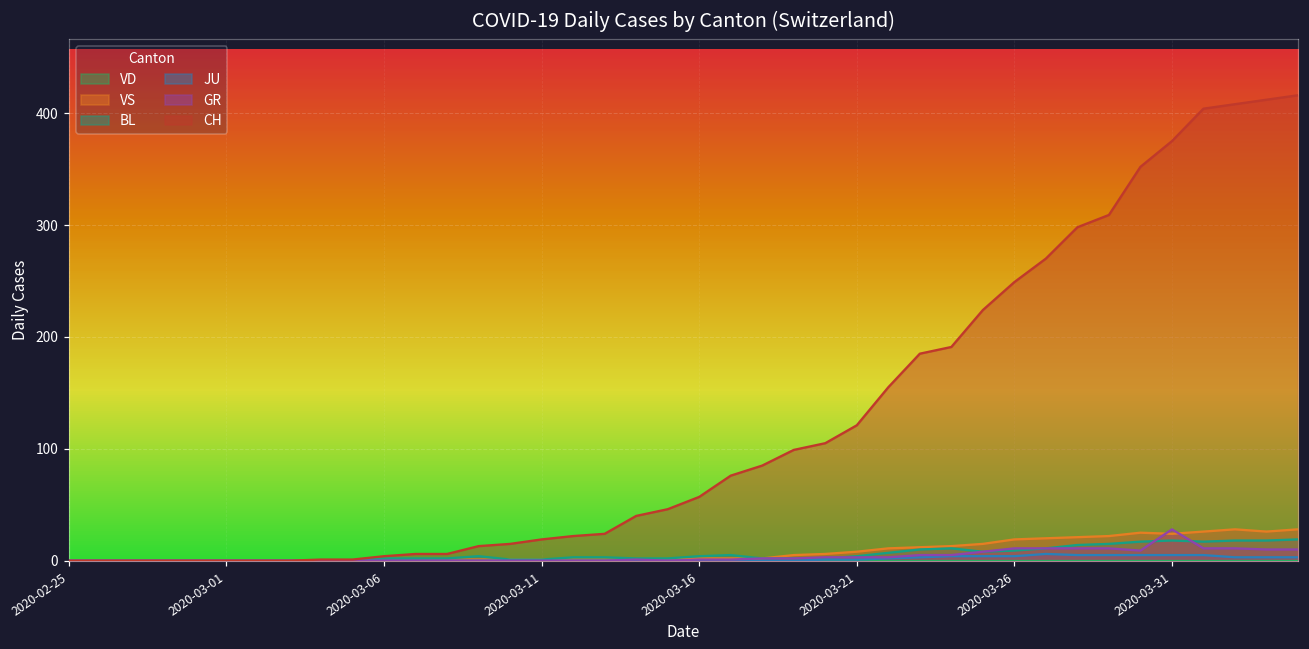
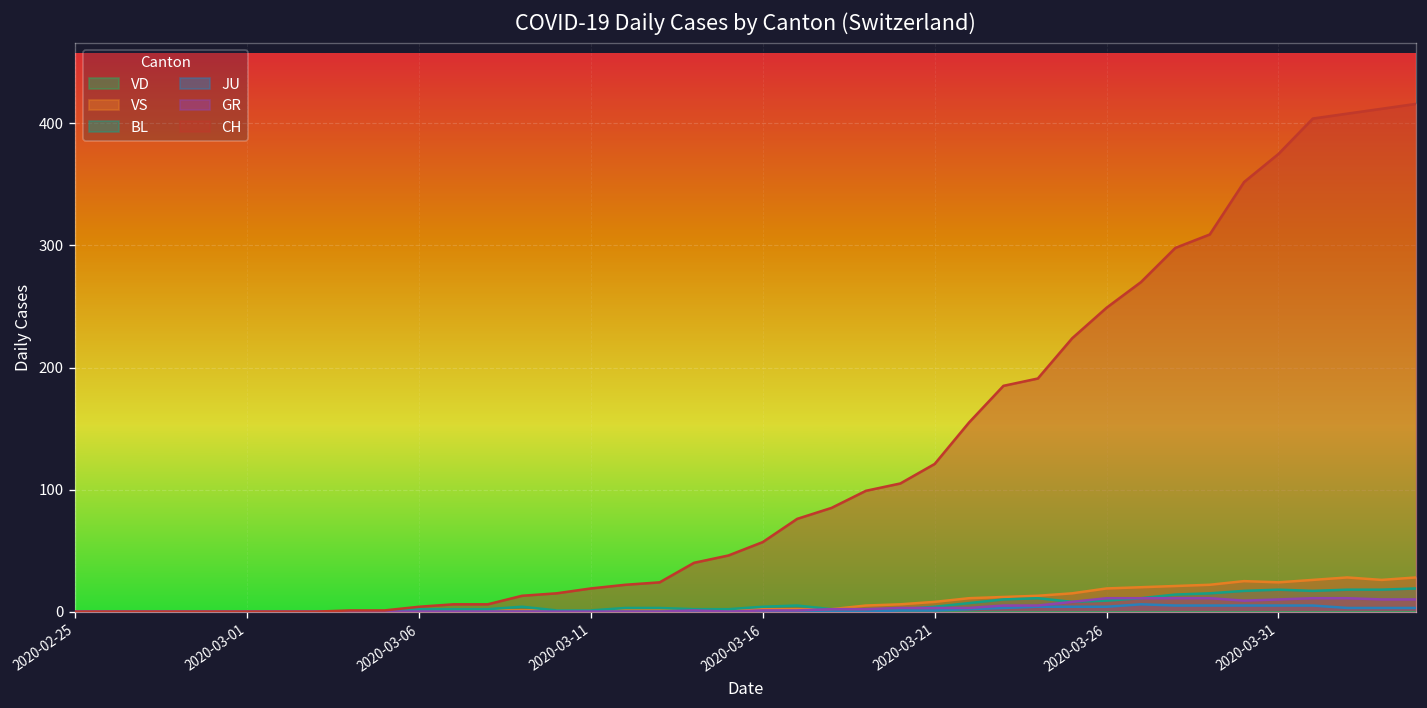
  {
    "GR": {
-     "2020-03-31": 28
+     "2020-03-31": 10
    }
  }
